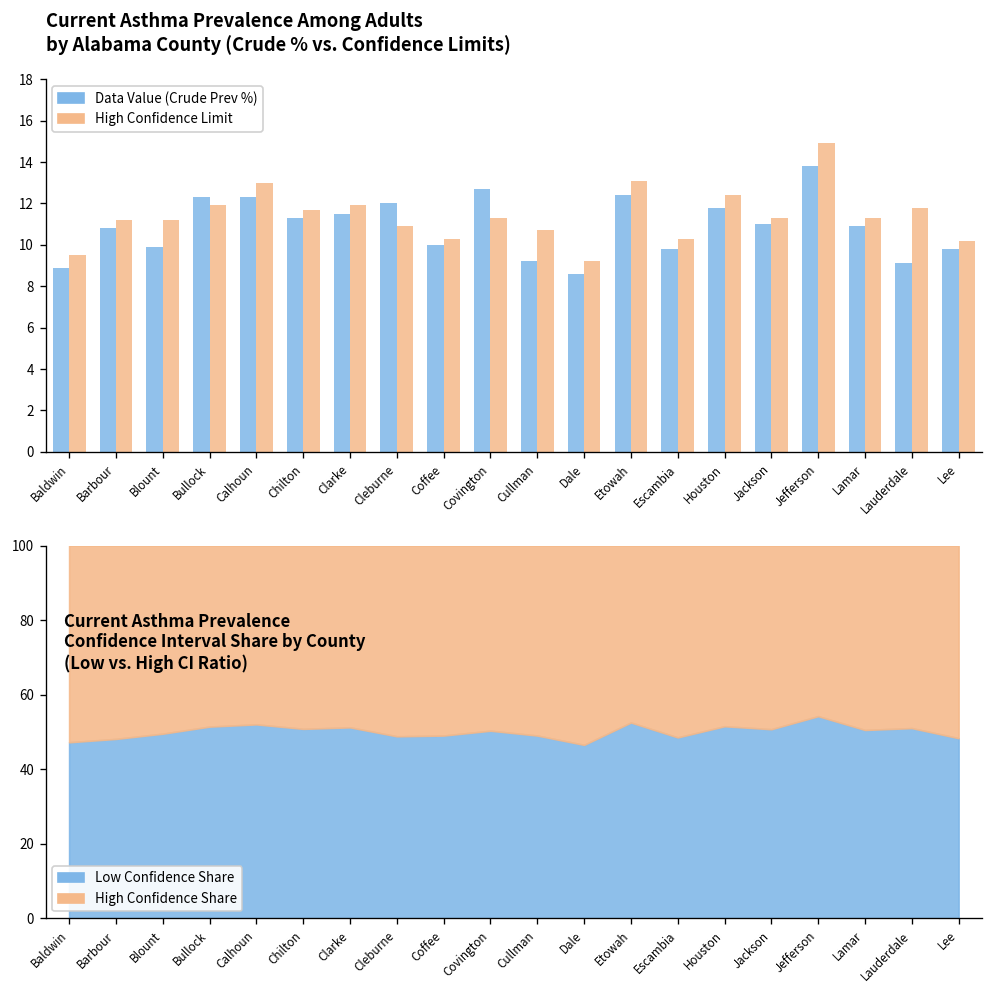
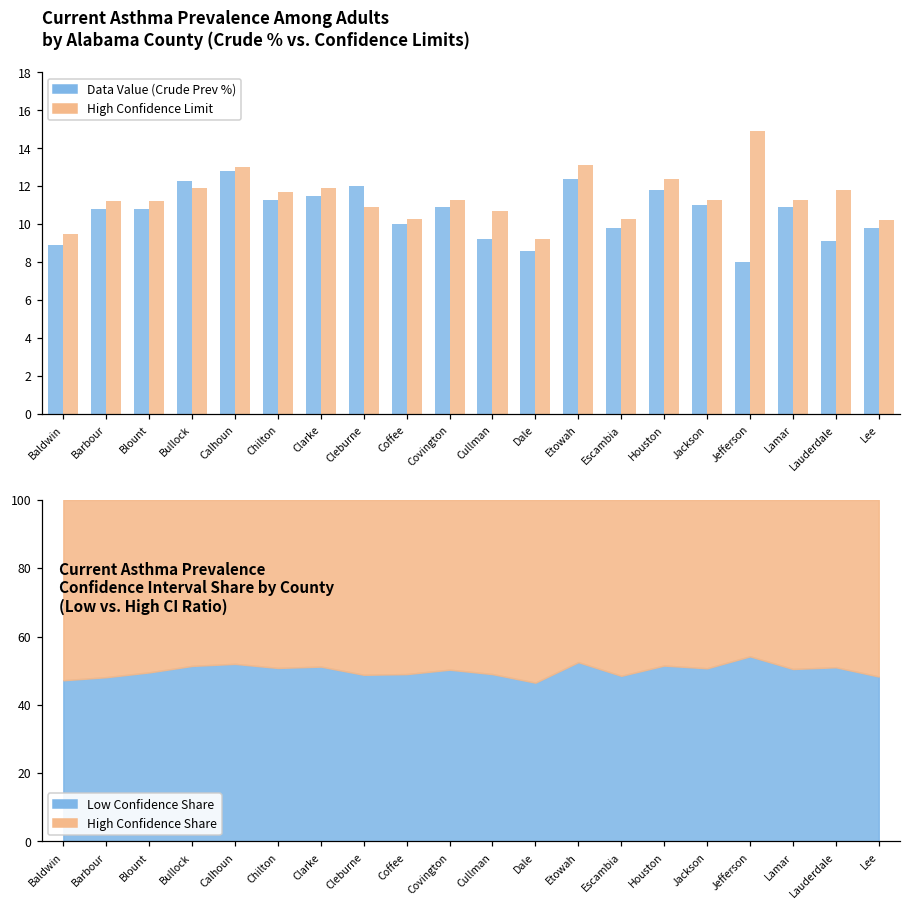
  {
    "Current Asthma Prevalence Among Adults by Alabama County (Crude % vs. Confidence Limits)": {
      "Data Value (Crude Prev %)": {
        "Baldwin": 8.9,
        "Barbour": 10.8,
-       "Blount": 9.9,
+       "Blount": 10.8,
        "Bullock": 12.3,
-       "Calhoun": 12.3,
+       "Calhoun": 12.8,
        "Chilton": 11.3,
        "Clarke": 11.5,
        "Cleburne": 12.0,
        "Coffee": 10.0,
-       "Covington": 12.7,
+       "Covington": 10.9,
        "Cullman": 9.2,
        "Dale": 8.6,
        "Etowah": 12.4,
        "Escambia": 9.8,
        "Houston": 11.8,
        "Jackson": 11.0,
-       "Jefferson": 13.8,
+       "Jefferson": 8.0,
        "Lamar": 10.9,
        "Lauderdale": 9.1,
        "Lee": 9.8
      },
      "High Confidence Limit": {
        "Baldwin": 9.5,
        "Barbour": 11.2,
        "Blount": 11.2,
        "Bullock": 11.9,
        "Calhoun": 13.0,
        "Chilton": 11.7,
        "Clarke": 11.9,
        "Cleburne": 10.9,
        "Coffee": 10.3,
        "Covington": 11.3,
        "Cullman": 10.7,
        "Dale": 9.2,
        "Etowah": 13.1,
        "Escambia": 10.3,
        "Houston": 12.4,
        "Jackson": 11.3,
        "Jefferson": 14.9,
        "Lamar": 11.3,
        "Lauderdale": 11.8,
        "Lee": 10.2
      }
    }
  }
